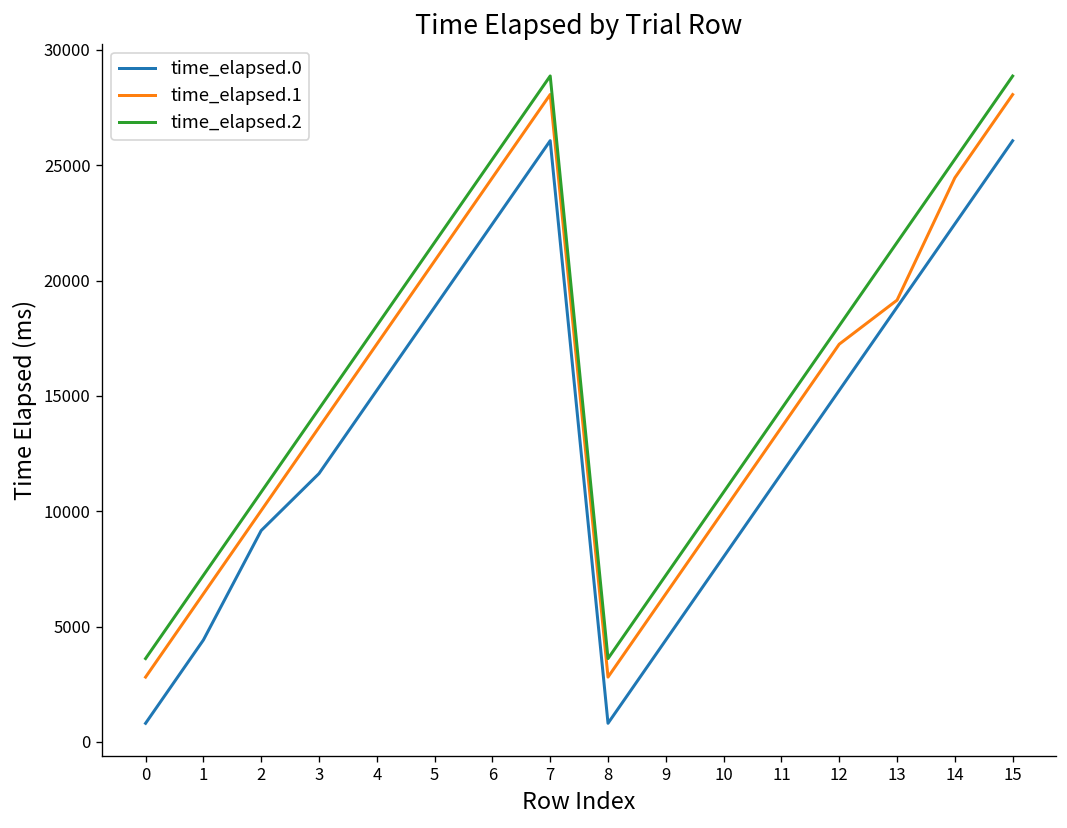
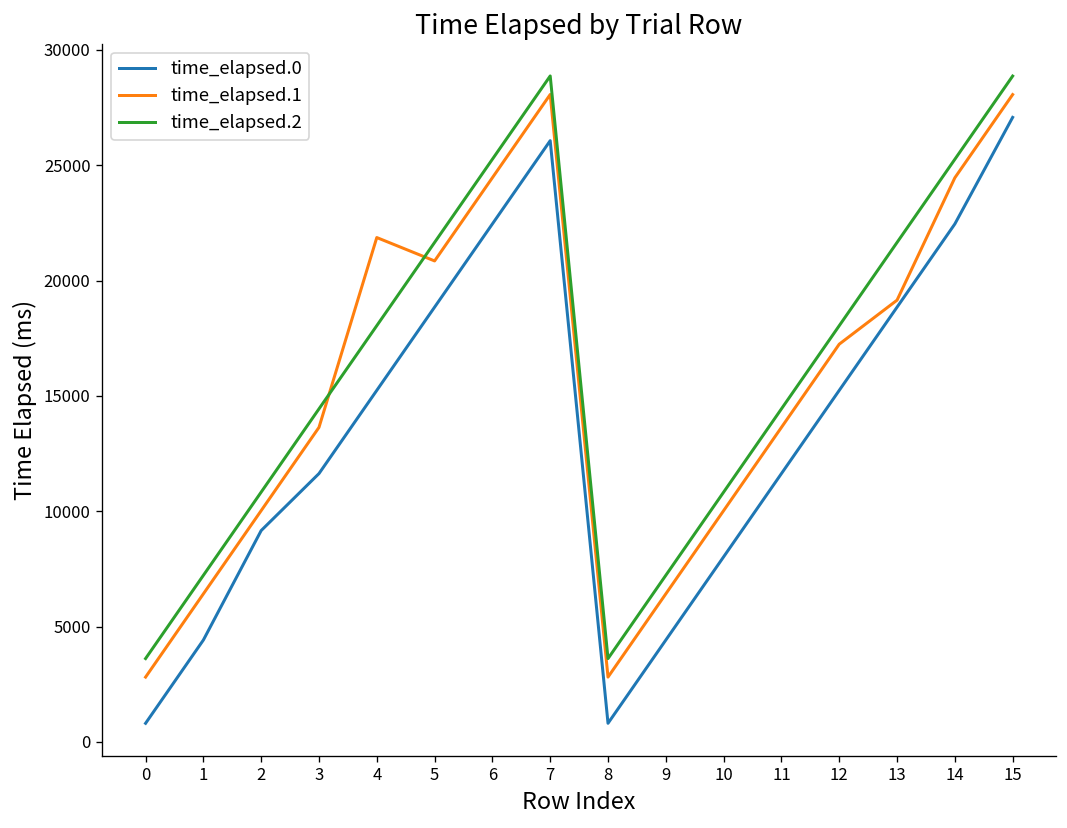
  {
    "time_elapsed.0": {
      "0": 800,
      "1": 4400,
      "2": 9200,
      "3": 11600,
      "4": 15200,
      "5": 18800,
      "6": 22500,
      "7": 26100,
      "8": 800,
      "9": 4400,
      "10": 8000,
      "11": 11600,
      "12": 15200,
      "13": 18800,
      "14": 22500,
-     "15": 26100
+     "15": 27100
    },
    "time_elapsed.1": {
      "0": 2800,
      "1": 6400,
      "2": 10000,
      "3": 13600,
-     "4": 17200,
+     "4": 21900,
      "5": 20900,
      "6": 24500,
      "7": 28100,
      "8": 2800,
      "9": 6400,
      "10": 10000,
      "11": 13600,
      "12": 17200,
      "13": 19200,
      "14": 24500,
      "15": 28100
    },
    "time_elapsed.2": {
      "0": 3600,
      "1": 7200,
      "2": 10800,
      "3": 14400,
      "4": 18000,
      "5": 21700,
      "6": 25300,
      "7": 28900,
      "8": 3600,
      "9": 7200,
      "10": 10800,
      "11": 14400,
      "12": 18000,
      "13": 21700,
      "14": 25300,
      "15": 28900
    }
  }
